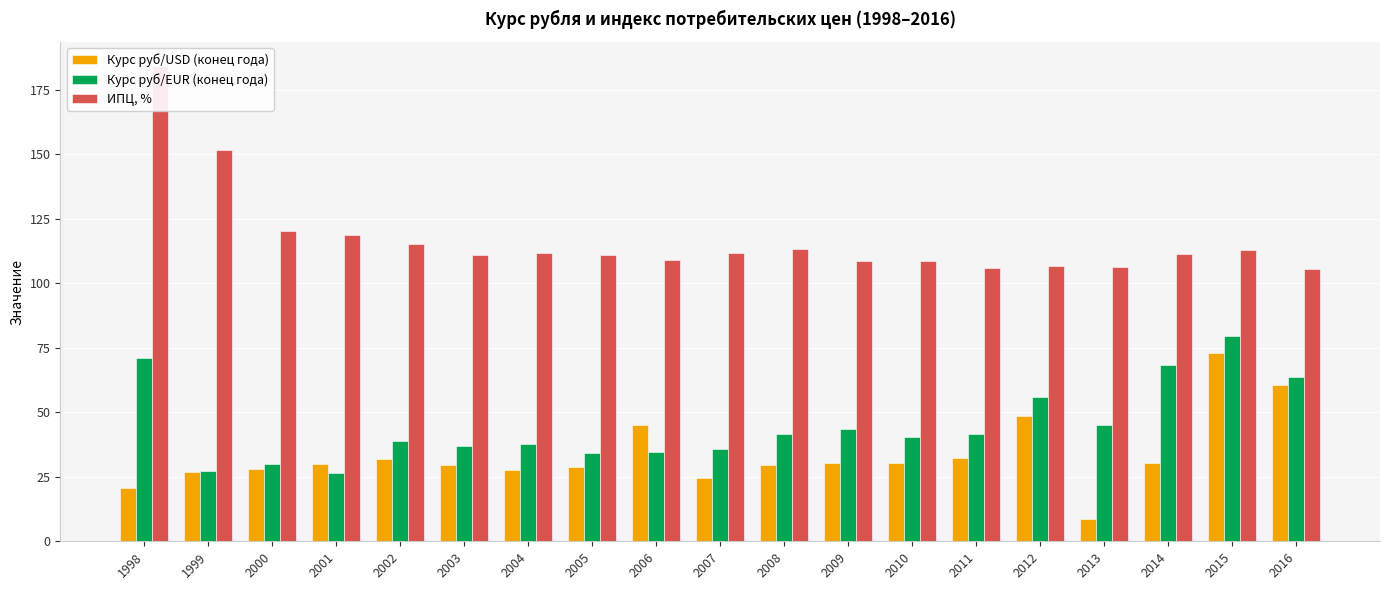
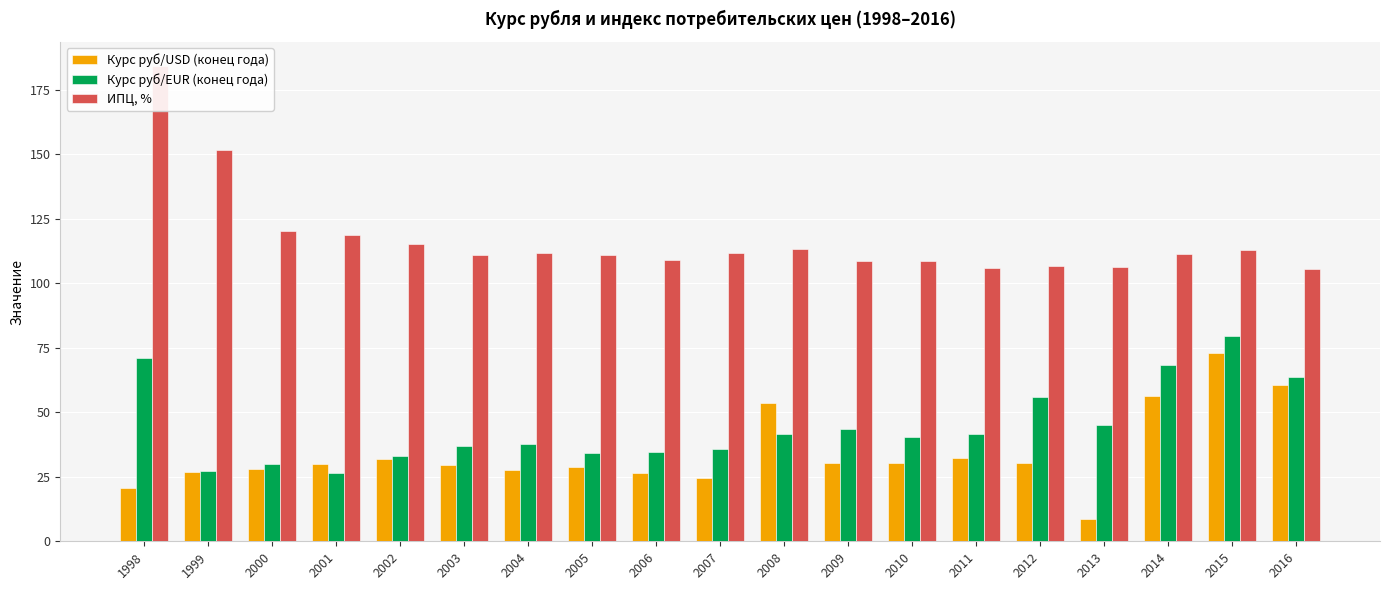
  {
    "Курс руб/USD (конец года)": {
      "1998": 21,
      "1999": 27,
      "2000": 28,
      "2001": 30,
      "2002": 32,
      "2003": 29,
      "2004": 28,
      "2005": 29,
-     "2006": 45,
+     "2006": 26,
      "2007": 25,
-     "2008": 29,
+     "2008": 54,
      "2009": 30,
      "2010": 30,
      "2011": 32,
-     "2012": 49,
+     "2012": 30,
      "2013": 9,
-     "2014": 30,
+     "2014": 56,
      "2015": 73,
      "2016": 61
    },
    "Курс руб/EUR (конец года)": {
      "1998": 71,
      "1999": 27,
      "2000": 30,
      "2001": 26,
-     "2002": 39,
+     "2002": 33,
      "2003": 37,
      "2004": 38,
      "2005": 34,
      "2006": 35,
      "2007": 36,
      "2008": 41,
      "2009": 43,
      "2010": 40,
      "2011": 42,
      "2012": 56,
      "2013": 45,
      "2014": 68,
      "2015": 80,
      "2016": 64
    },
    "ИПЦ, %": {
      "1999": 152,
      "2000": 120,
      "2001": 119,
      "2002": 115,
      "2003": 111,
      "2004": 112,
      "2005": 111,
      "2006": 109,
      "2007": 112,
      "2008": 113,
      "2009": 109,
      "2010": 109,
      "2011": 106,
      "2012": 107,
      "2013": 107,
      "2014": 111,
      "2015": 113,
      "2016": 105
    }
  }
